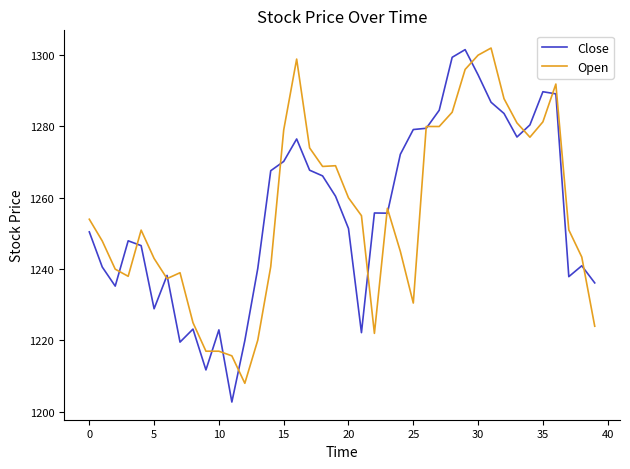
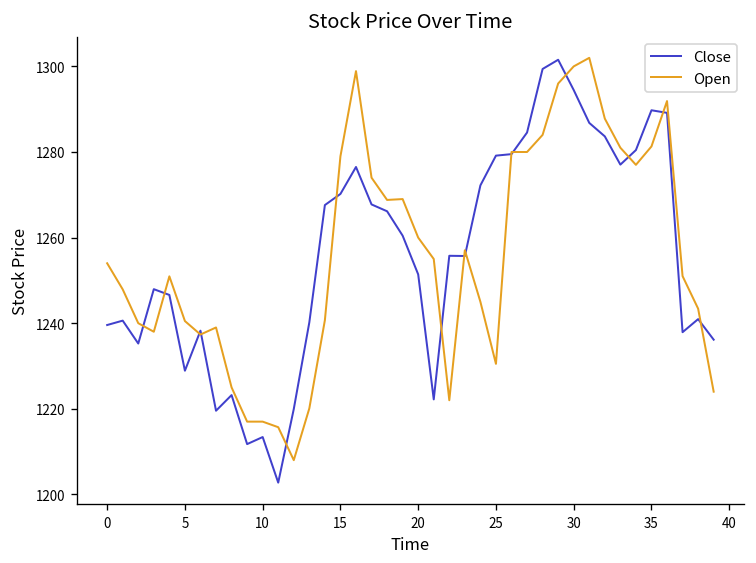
  {
    "Close": {
-     "0": 1250,
+     "0": 1240,
      "5": 1229,
-     "10": 1223,
+     "10": 1213,
      "15": 1270,
      "20": 1251,
      "25": 1279,
      "30": 1294,
      "35": 1290
    },
    "Open": {
      "0": 1254,
-     "5": 1243,
+     "5": 1241,
      "10": 1217,
      "15": 1279,
      "20": 1260,
      "25": 1231,
      "30": 1300,
      "35": 1281
    }
  }
